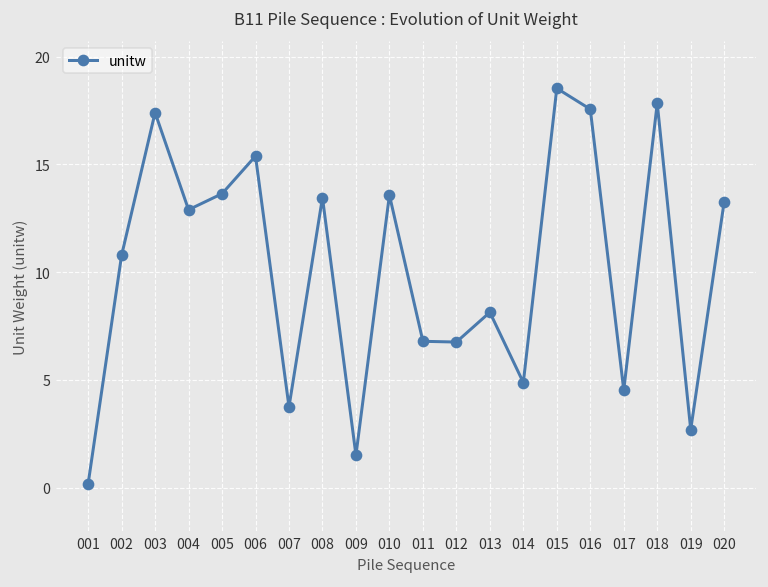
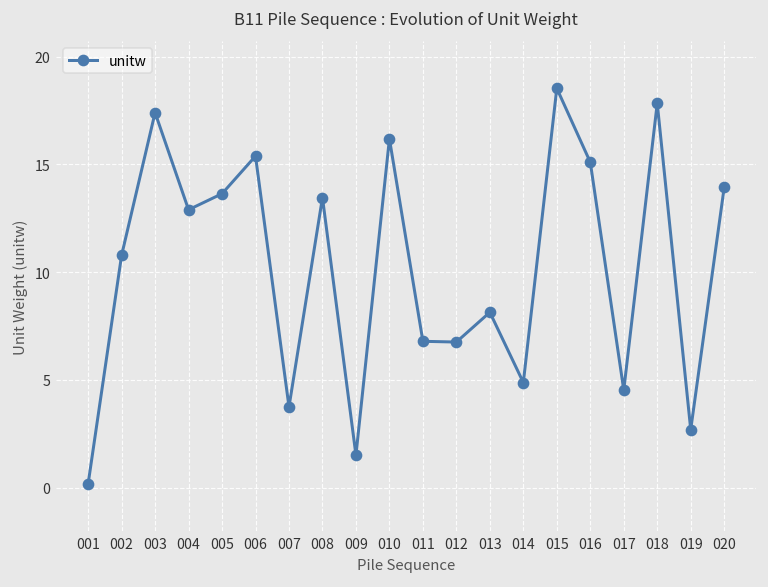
  {
    "001": 0.2,
    "002": 10.8,
    "003": 17.4,
    "004": 12.9,
    "005": 13.6,
    "006": 15.4,
    "007": 3.8,
    "008": 13.5,
    "009": 1.5,
-   "010": 13.6,
+   "010": 16.2,
    "011": 6.8,
    "012": 6.8,
    "013": 8.1,
    "014": 4.9,
    "015": 18.5,
-   "016": 17.6,
+   "016": 15.1,
    "017": 4.5,
    "018": 17.8,
    "019": 2.7,
-   "020": 13.3
+   "020": 13.9
  }
